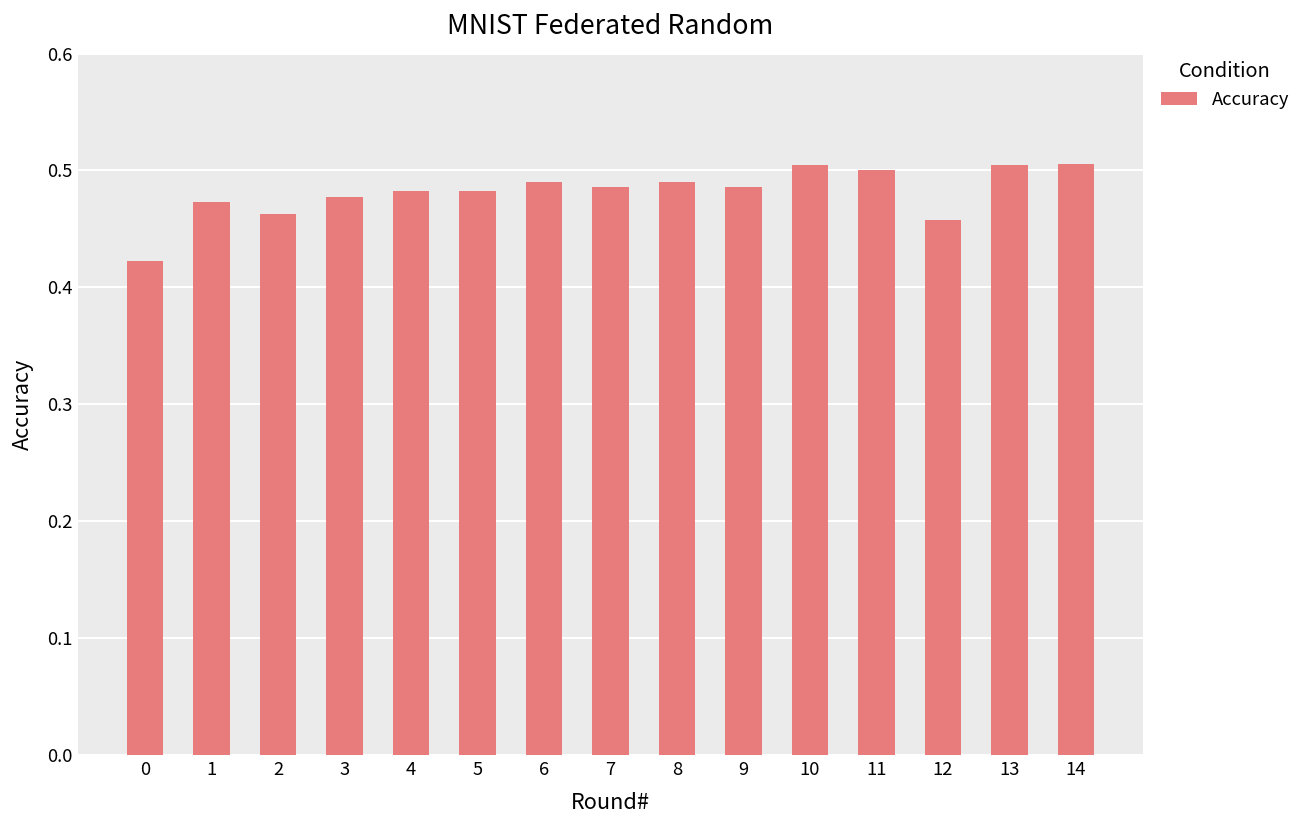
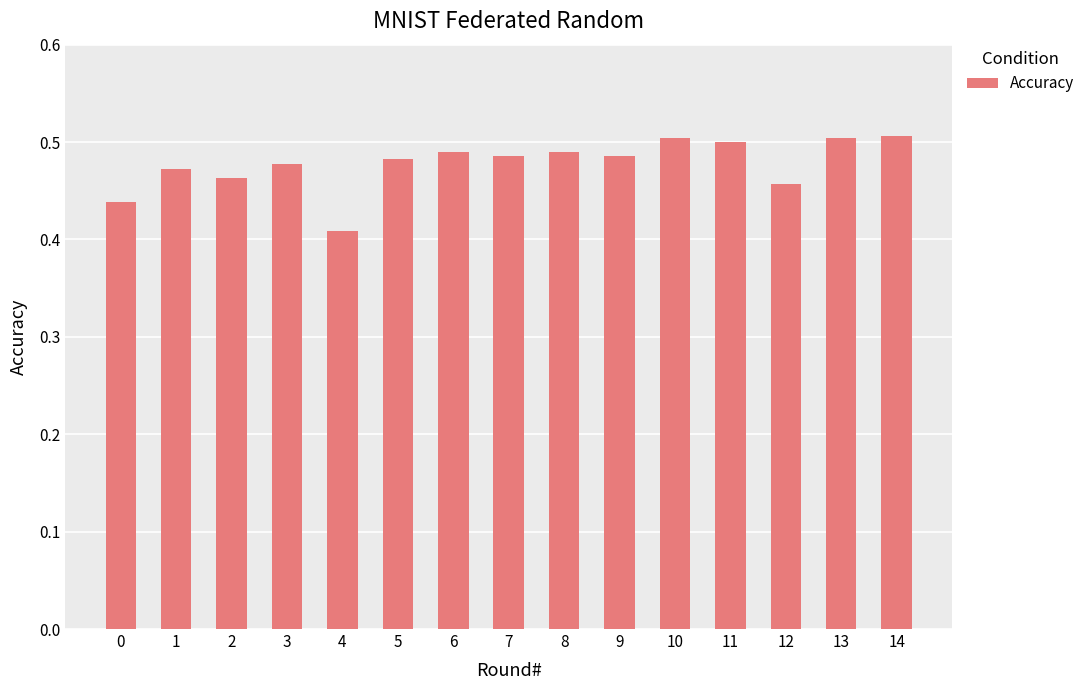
  {
-   "0": 0.42,
+   "0": 0.44,
    "1": 0.47,
    "2": 0.46,
    "3": 0.48,
-   "4": 0.48,
+   "4": 0.41,
    "5": 0.48,
    "6": 0.49,
    "7": 0.49,
    "8": 0.49,
    "9": 0.49,
    "10": 0.50,
    "11": 0.50,
    "12": 0.46,
    "13": 0.50,
    "14": 0.51
  }
